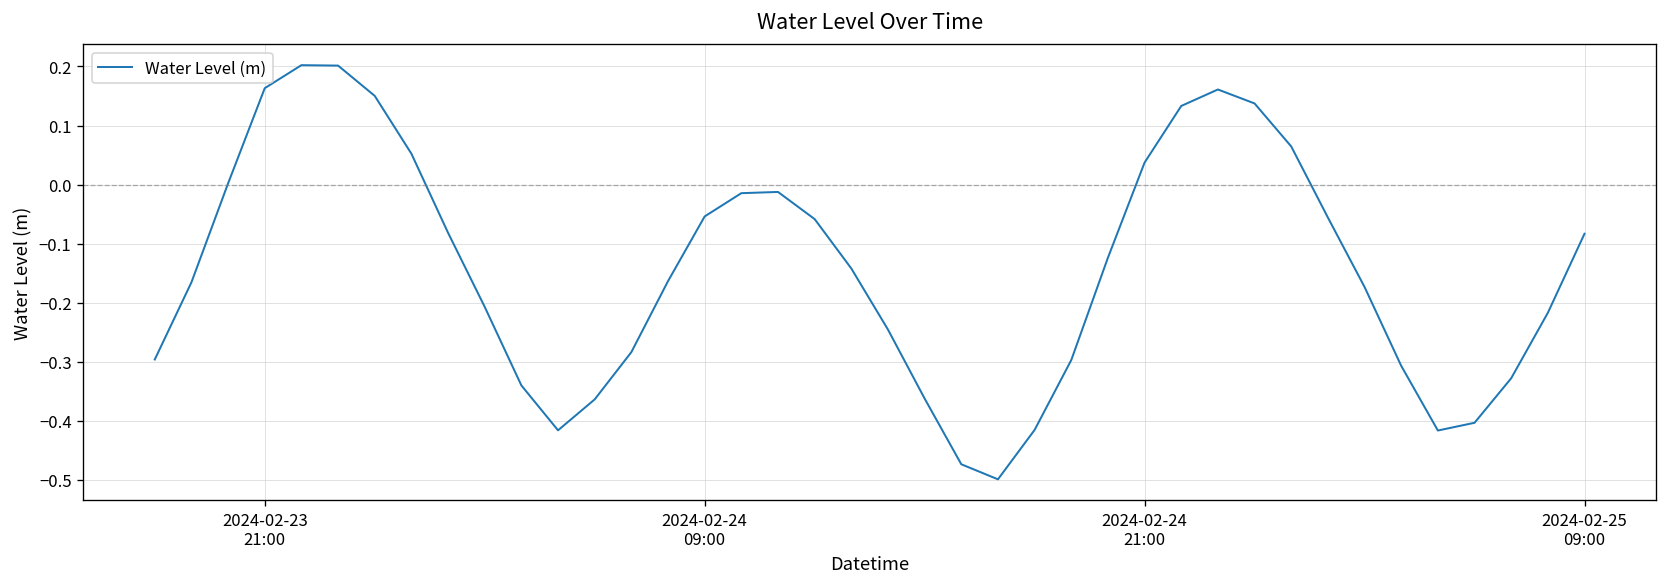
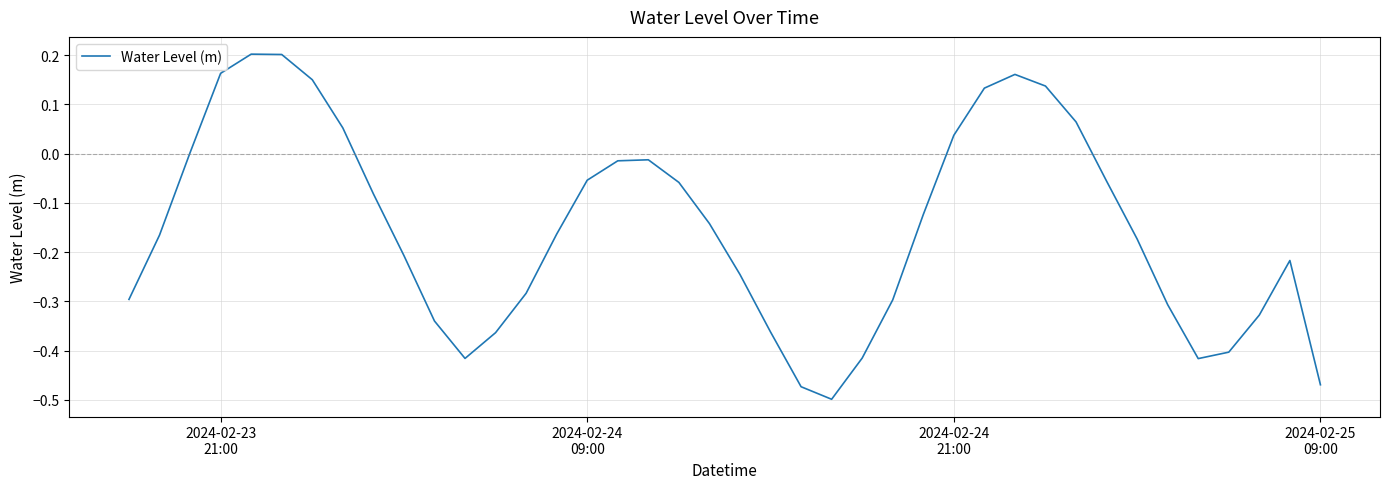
  {
    "2024-02-23 21:00": 0.16,
    "2024-02-24 09:00": -0.05,
    "2024-02-24 21:00": 0.04,
-   "2024-02-25 09:00": -0.08
+   "2024-02-25 09:00": -0.47
  }
